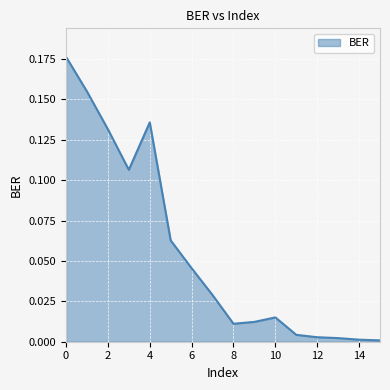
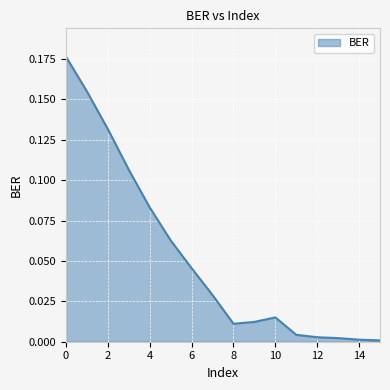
  {
    "0": 0.176,
    "2": 0.132,
-   "4": 0.136,
+   "4": 0.083,
    "6": 0.046,
    "8": 0.011,
    "10": 0.015,
    "12": 0.003,
    "14": 0.001
  }
